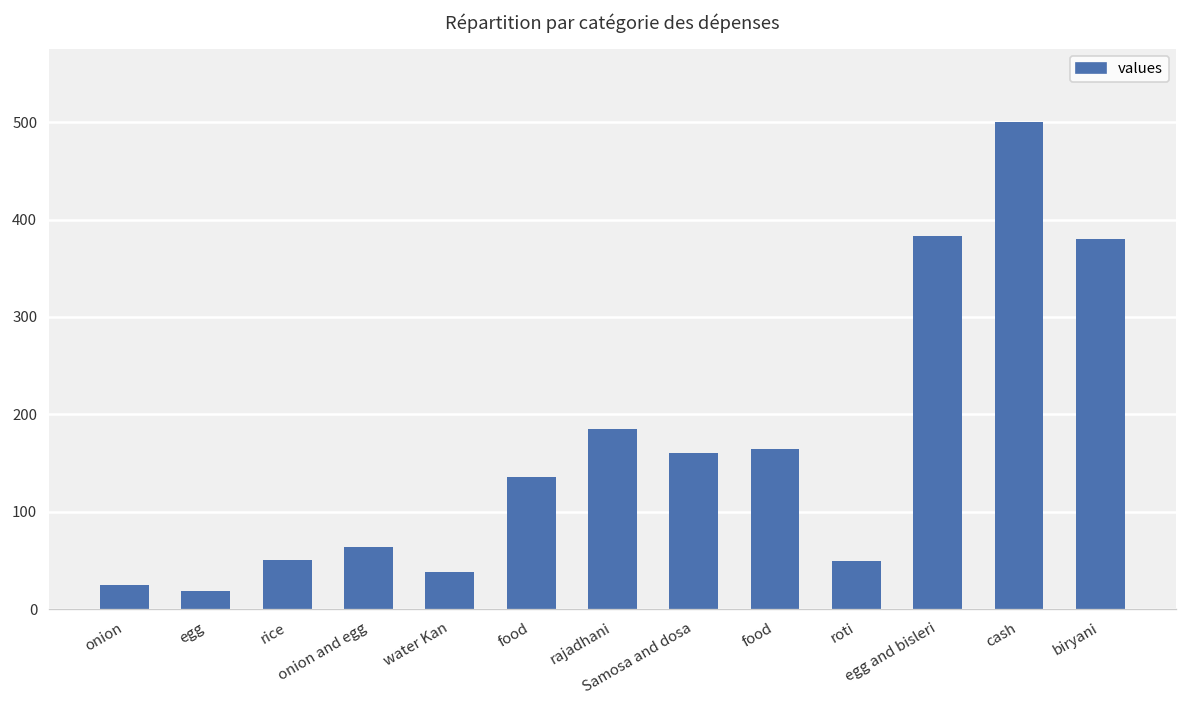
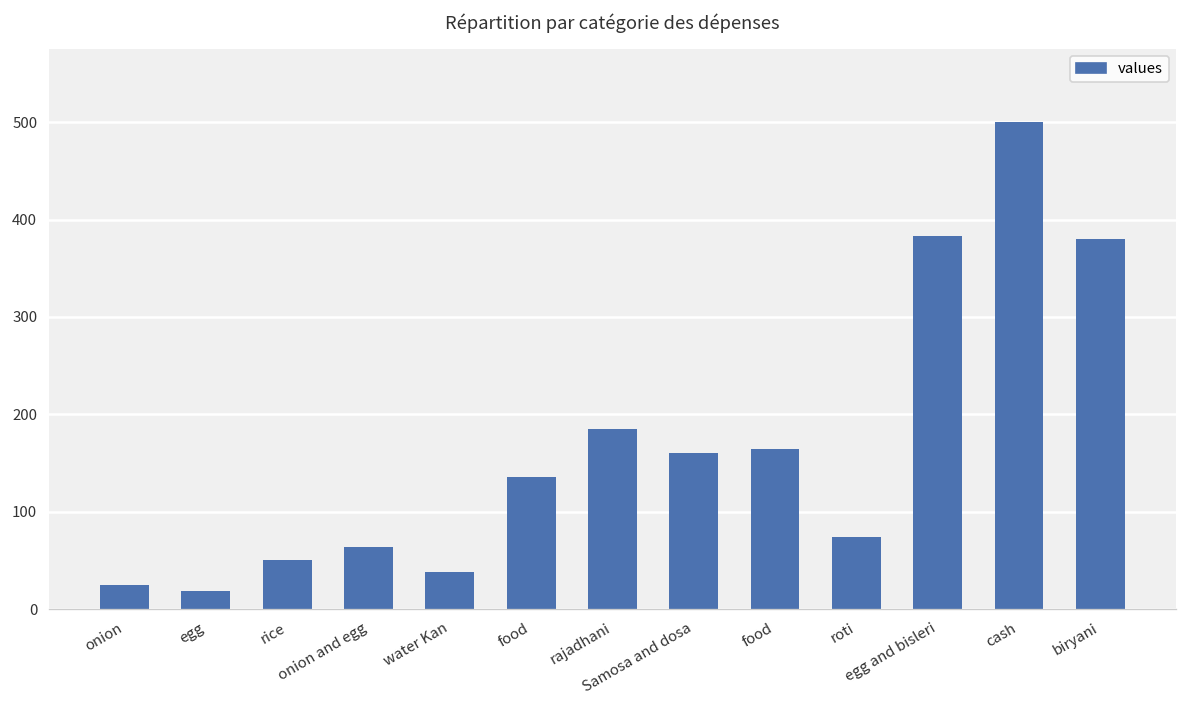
  {
    "onion": 30,
    "egg": 20,
    "rice": 50,
    "onion and egg": 60,
    "water Kan": 40,
    "rajadhani": 190,
    "Samosa and dosa": 160,
-   "roti": 50,
+   "roti": 70,
    "egg and bisleri": 380,
    "cash": 500,
    "biryani": 380
  }
